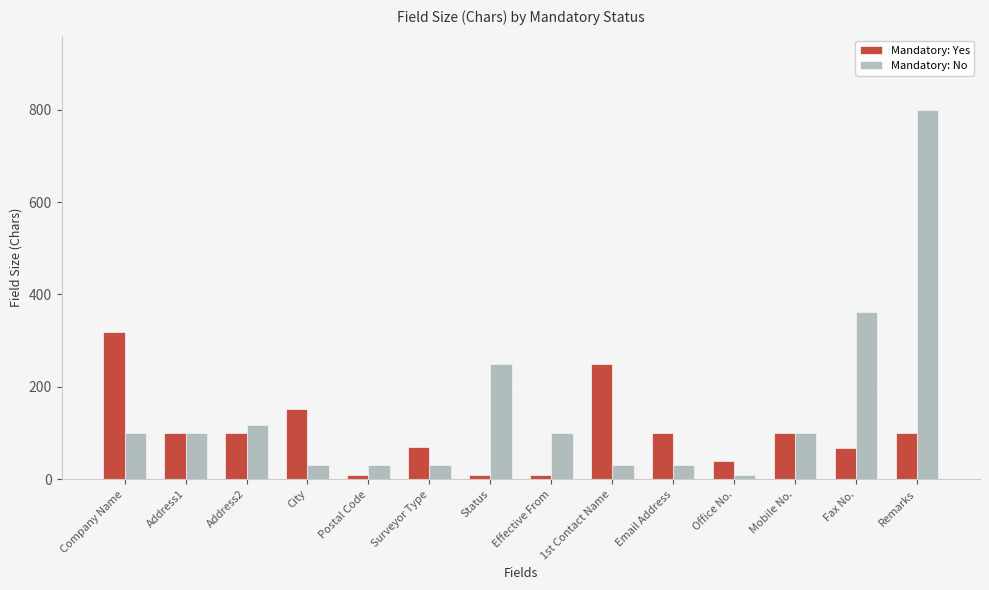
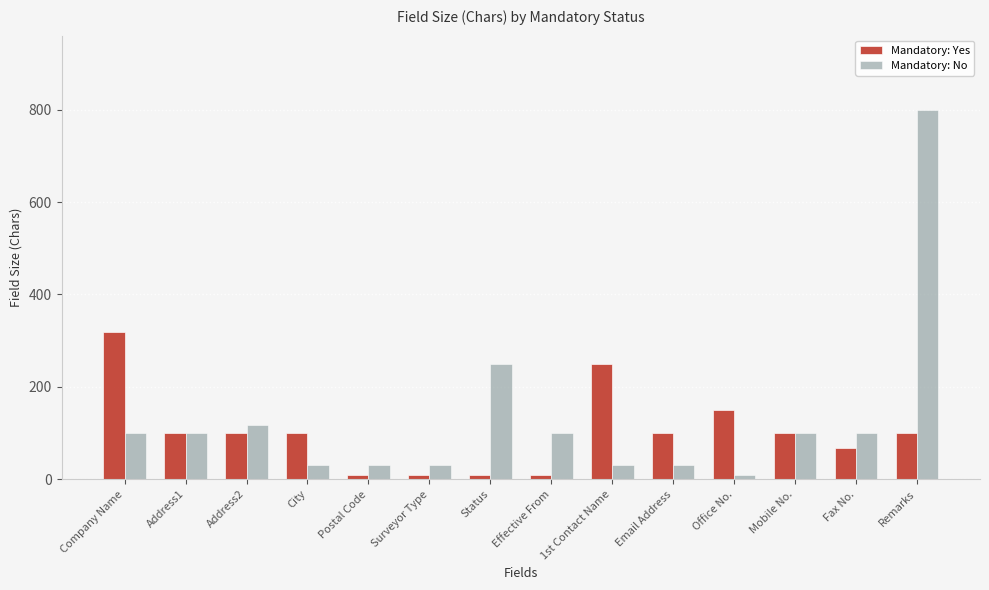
  {
    "Mandatory: Yes": {
      "Company Name": 320,
      "Address1": 100,
      "Address2": 100,
-     "City": 150,
+     "City": 100,
      "Postal Code": 10,
-     "Surveyor Type": 70,
+     "Surveyor Type": 10,
      "Status": 10,
      "Effective From": 10,
      "1st Contact Name": 250,
      "Email Address": 100,
-     "Office No.": 40,
+     "Office No.": 150,
      "Mobile No.": 100,
      "Fax No.": 70,
      "Remarks": 100
    },
    "Mandatory: No": {
      "Company Name": 100,
      "Address1": 100,
      "Address2": 120,
      "City": 30,
      "Postal Code": 30,
      "Surveyor Type": 30,
      "Status": 250,
      "Effective From": 100,
      "1st Contact Name": 30,
      "Email Address": 30,
      "Office No.": 10,
      "Mobile No.": 100,
-     "Fax No.": 360,
+     "Fax No.": 100,
      "Remarks": 800
    }
  }
